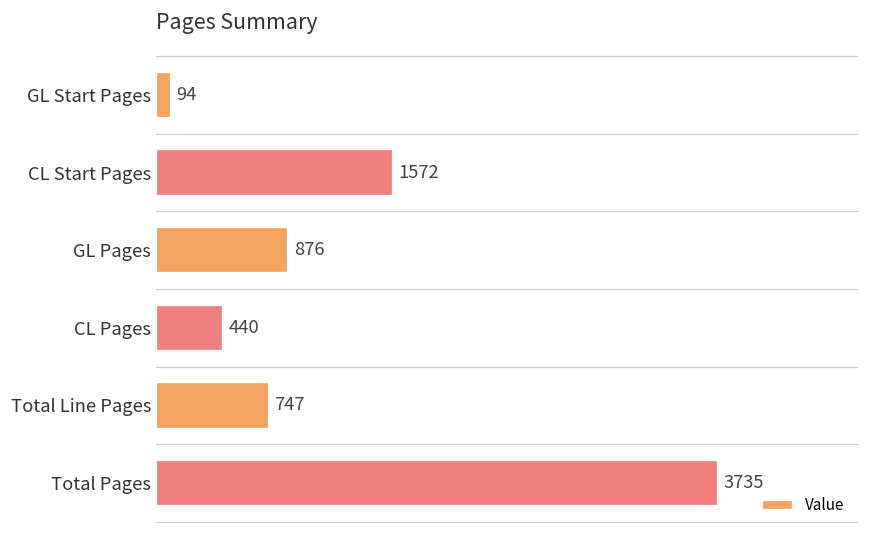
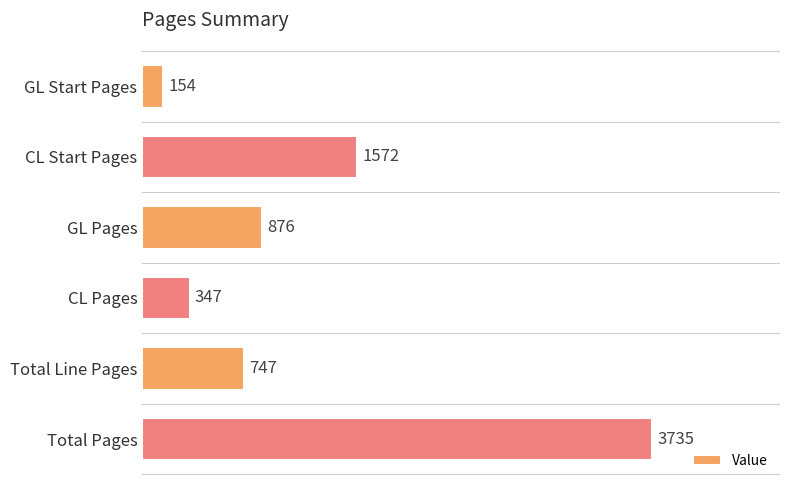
  {
-   "GL Start Pages": 94,
+   "GL Start Pages": 154,
    "CL Start Pages": 1572,
    "GL Pages": 876,
-   "CL Pages": 440,
+   "CL Pages": 347,
    "Total Line Pages": 747,
    "Total Pages": 3735
  }
